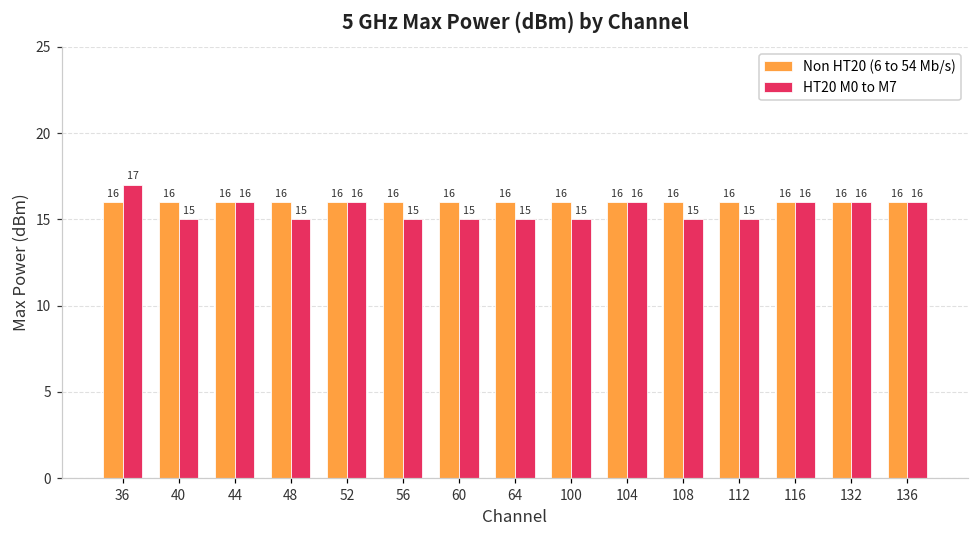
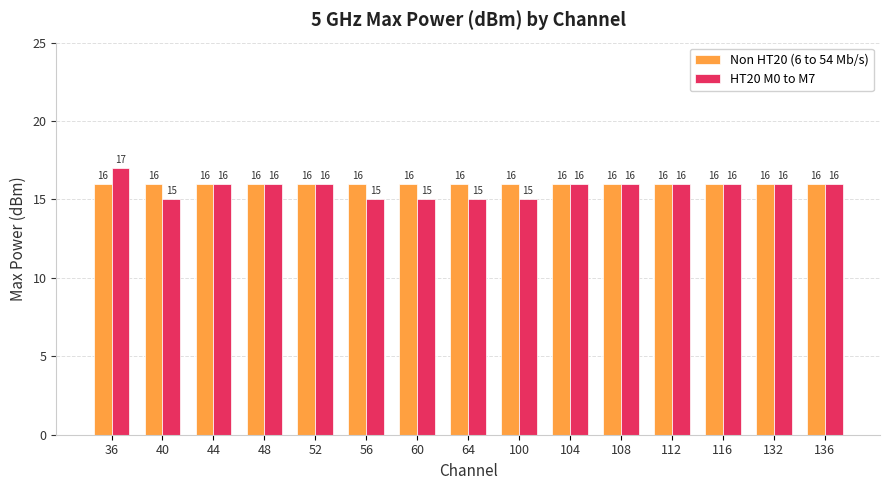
  {
    "Non HT20 (6 to 54 Mb/s)": {
      "36": 16,
      "40": 16,
      "44": 16,
      "48": 16,
      "52": 16,
      "56": 16,
      "60": 16,
      "64": 16,
      "100": 16,
      "104": 16,
      "108": 16,
      "112": 16,
      "116": 16,
      "132": 16,
      "136": 16
    },
    "HT20 M0 to M7": {
      "36": 17,
      "40": 15,
      "44": 16,
-     "48": 15,
+     "48": 16,
      "52": 16,
      "56": 15,
      "60": 15,
      "64": 15,
      "100": 15,
      "104": 16,
-     "108": 15,
-     "112": 15,
+     "108": 16,
+     "112": 16,
      "116": 16,
      "132": 16,
      "136": 16
    }
  }
